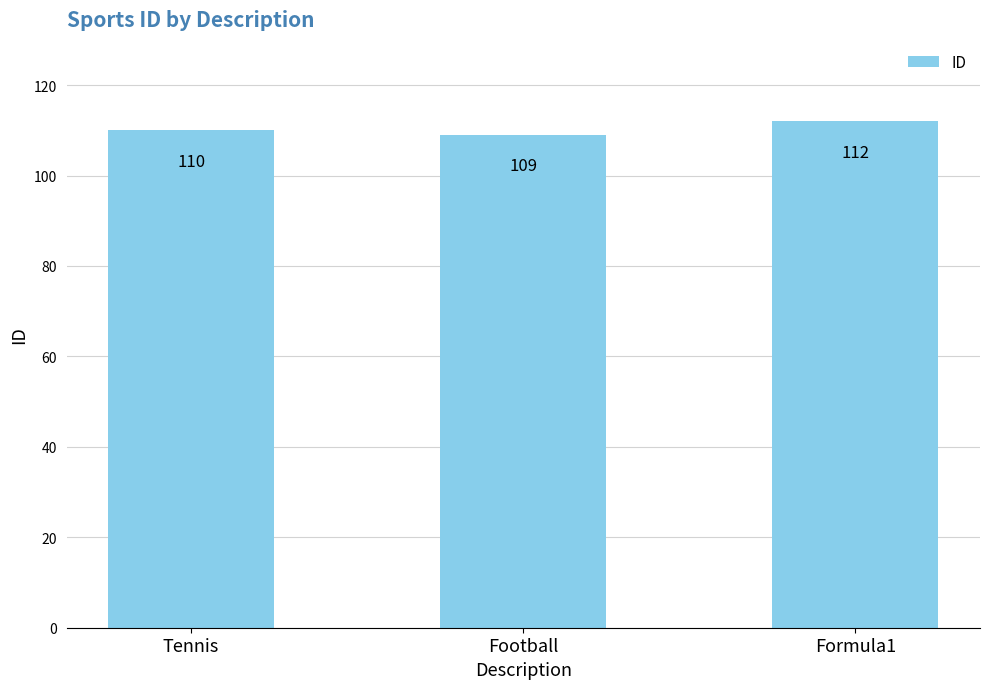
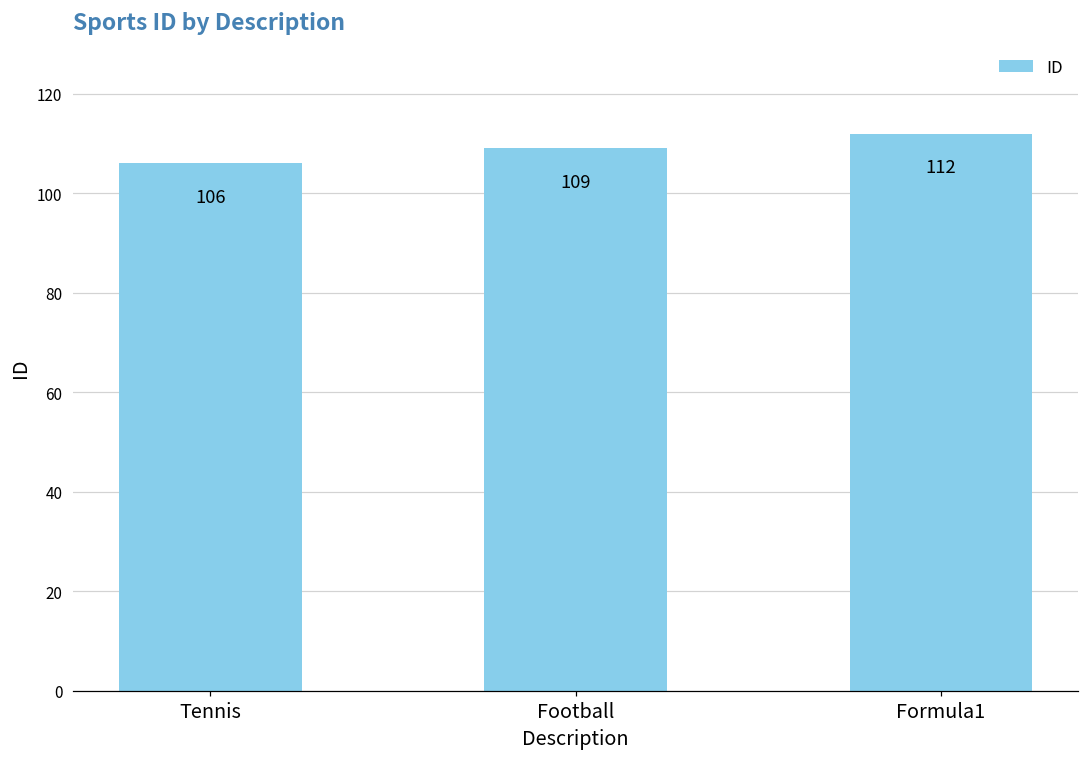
  {
-   "Tennis": 110,
+   "Tennis": 106,
    "Football": 109,
    "Formula1": 112
  }
